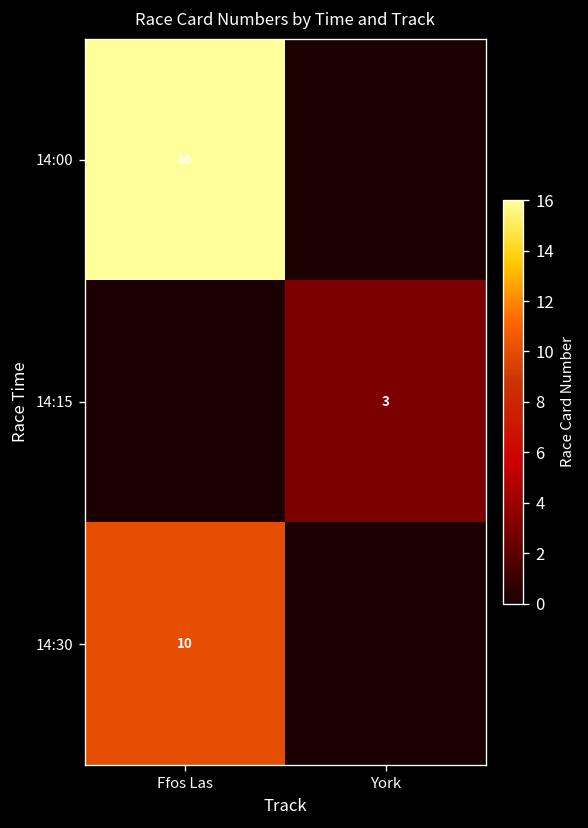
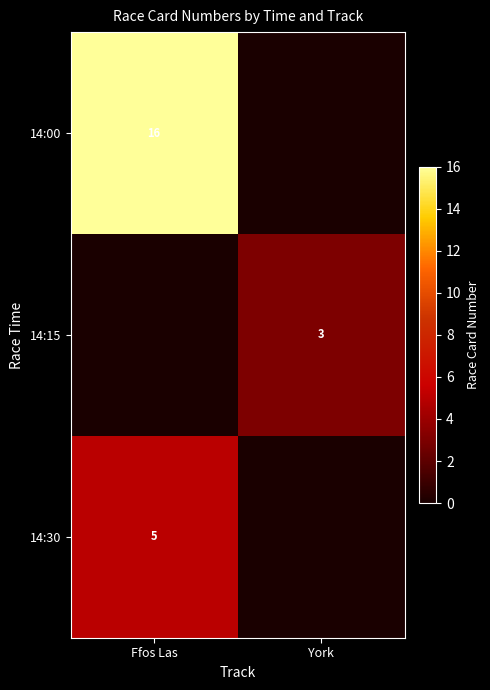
  {
    "14:00": {
      "Ffos Las": 16
    },
    "14:15": {
      "York": 3
    },
    "14:30": {
-     "Ffos Las": 10
+     "Ffos Las": 5
    }
  }
